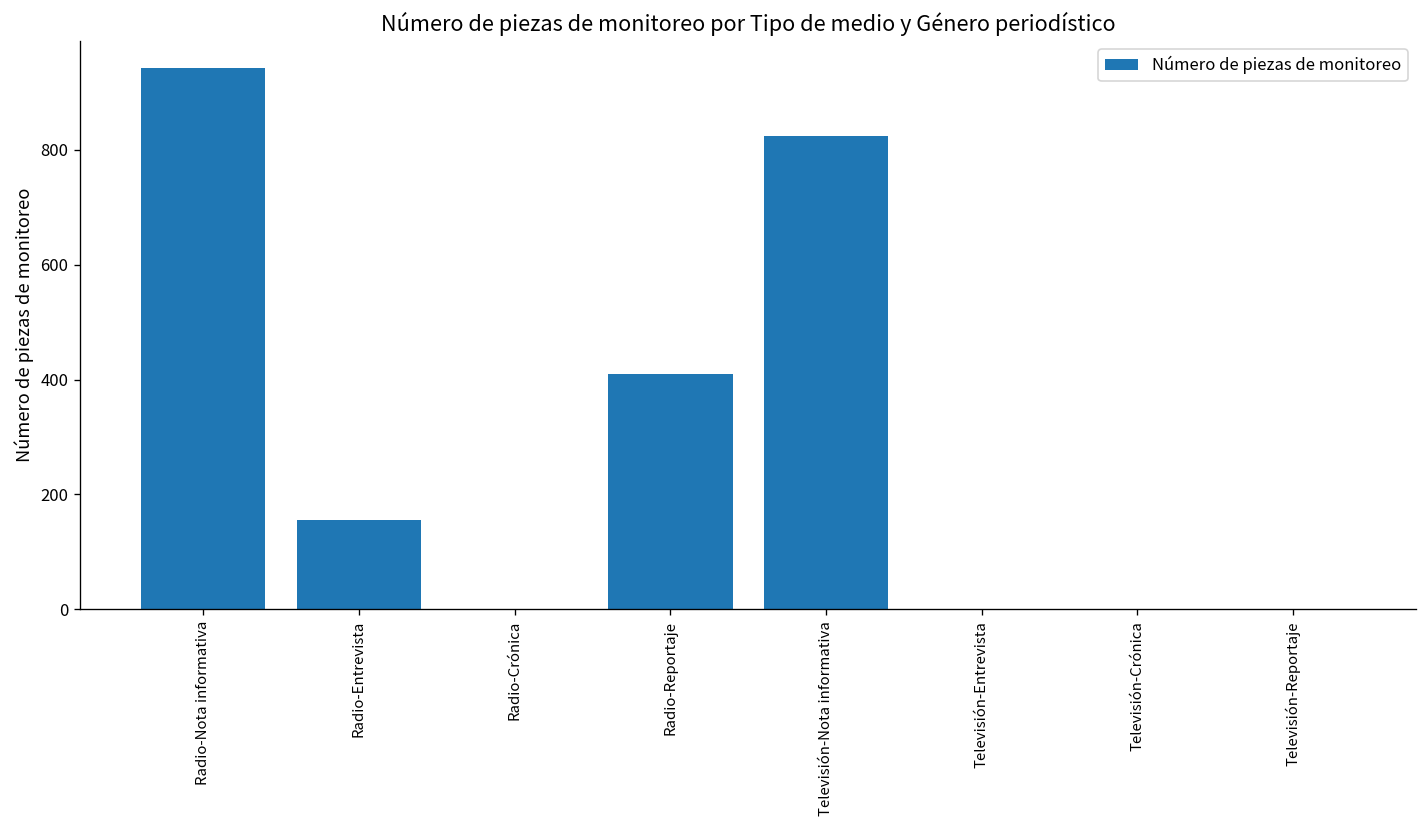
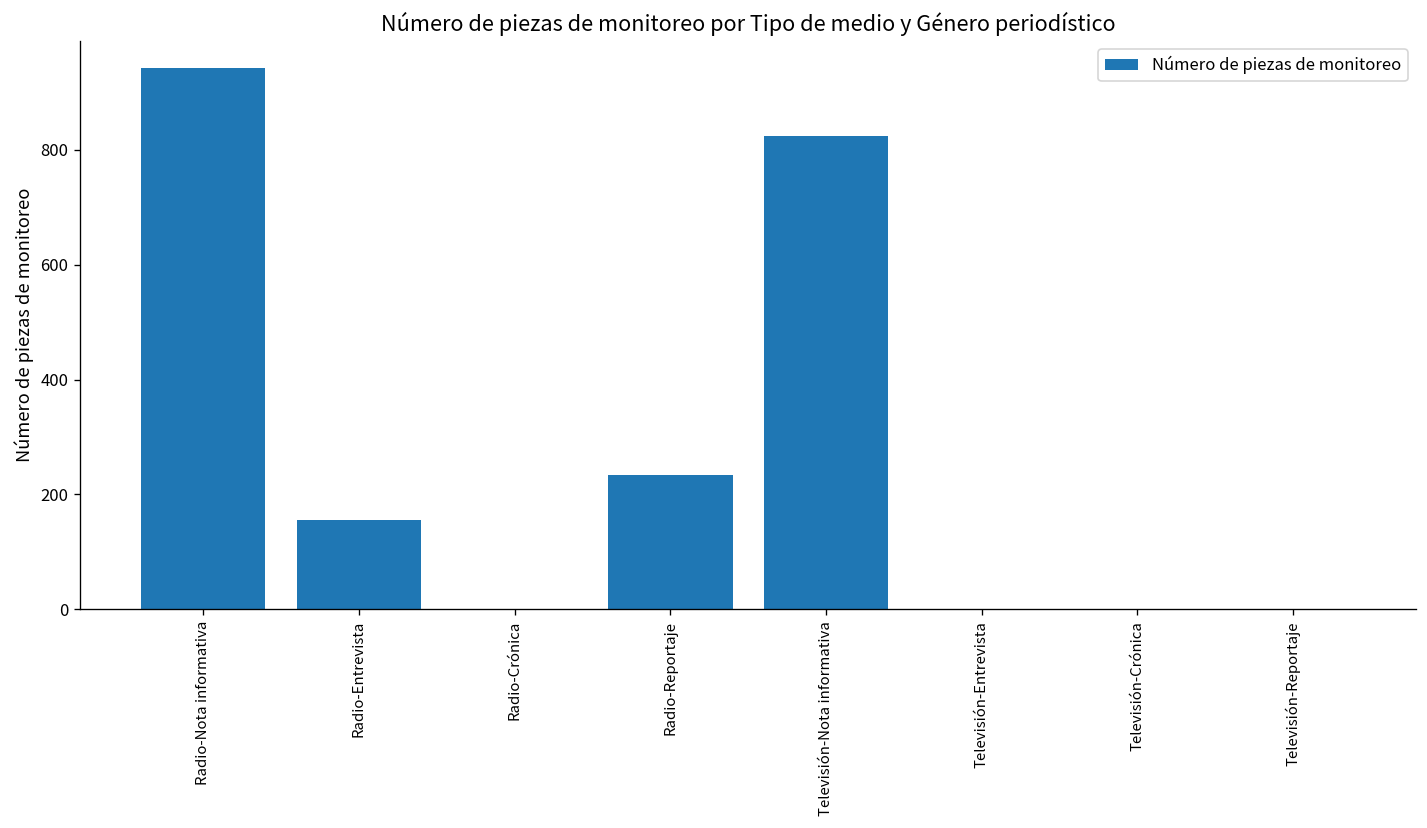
  {
    "Radio-Nota informativa": 940,
    "Radio-Entrevista": 160,
    "Radio-Crónica": 0,
-   "Radio-Reportaje": 410,
+   "Radio-Reportaje": 230,
    "Televisión-Nota informativa": 820,
    "Televisión-Entrevista": 0,
    "Televisión-Crónica": 0,
    "Televisión-Reportaje": 0
  }
